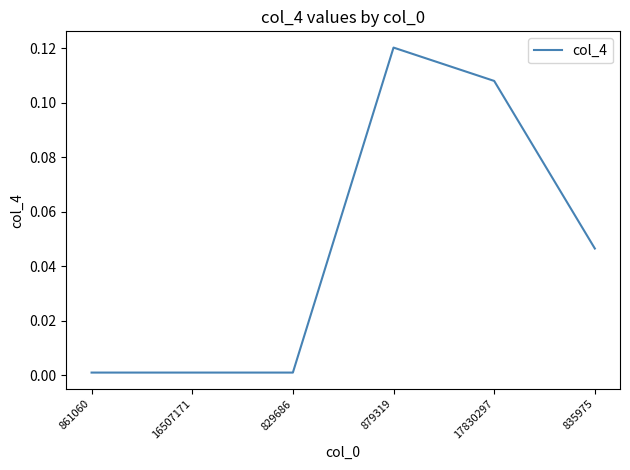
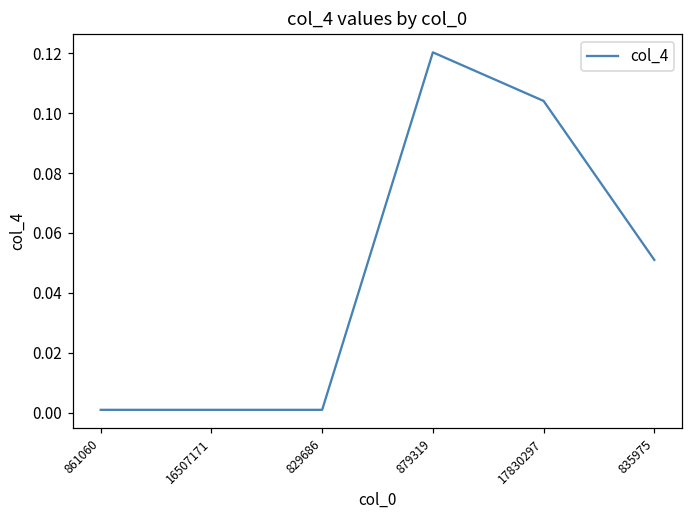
  {
    "861060": 0.001,
    "16507171": 0.001,
    "829686": 0.001,
    "879319": 0.120,
-   "17830297": 0.108,
-   "835975": 0.047
+   "17830297": 0.104,
+   "835975": 0.051
  }
